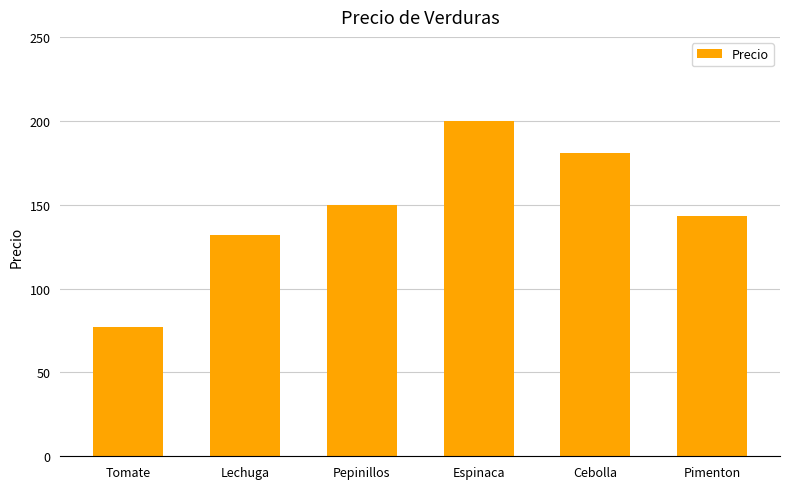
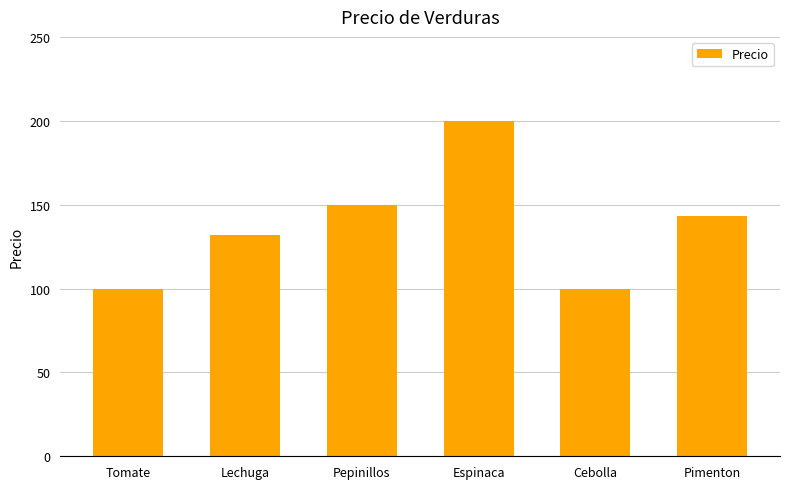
  {
-   "Tomate": 77,
+   "Tomate": 100,
    "Lechuga": 132,
    "Pepinillos": 150,
    "Espinaca": 200,
-   "Cebolla": 181,
+   "Cebolla": 100,
    "Pimenton": 143
  }
